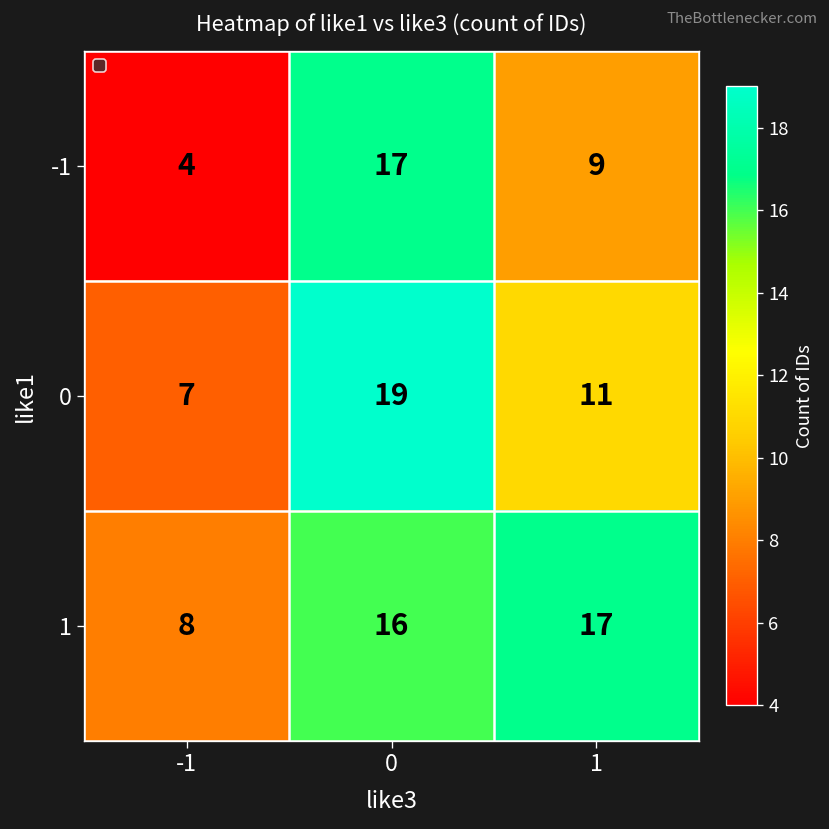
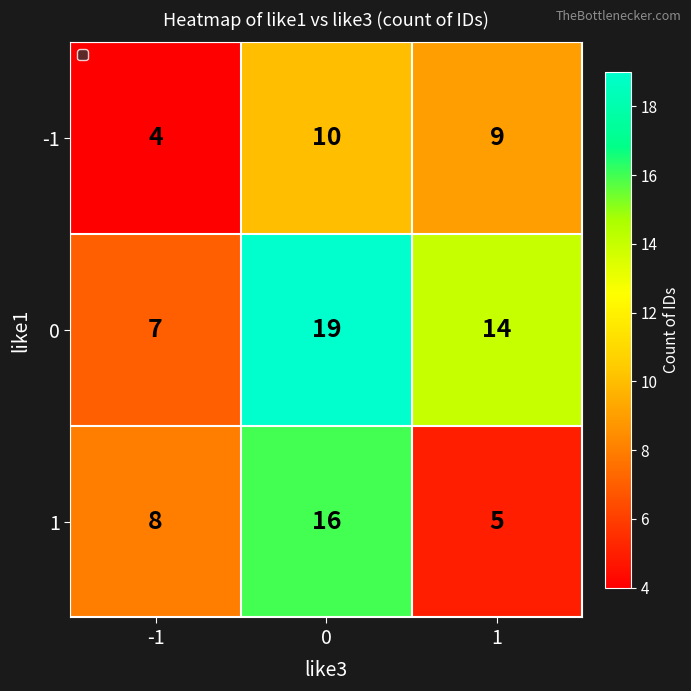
  {
    "-1": {
      "-1": 4,
-     "0": 17,
+     "0": 10,
      "1": 9
    },
    "0": {
      "-1": 7,
      "0": 19,
-     "1": 11
+     "1": 14
    },
    "1": {
      "-1": 8,
      "0": 16,
-     "1": 17
+     "1": 5
    }
  }
